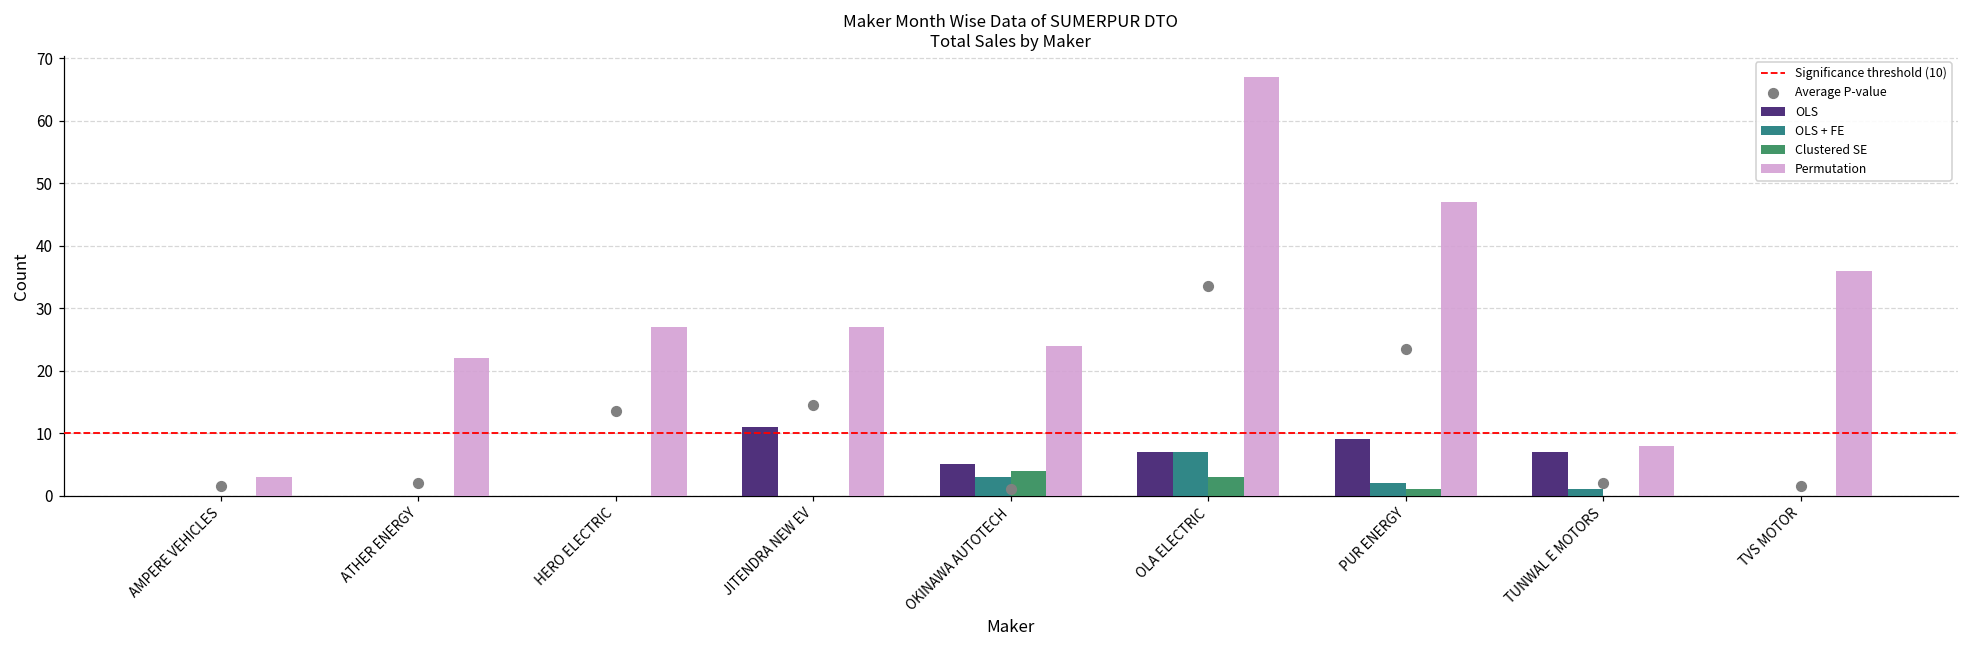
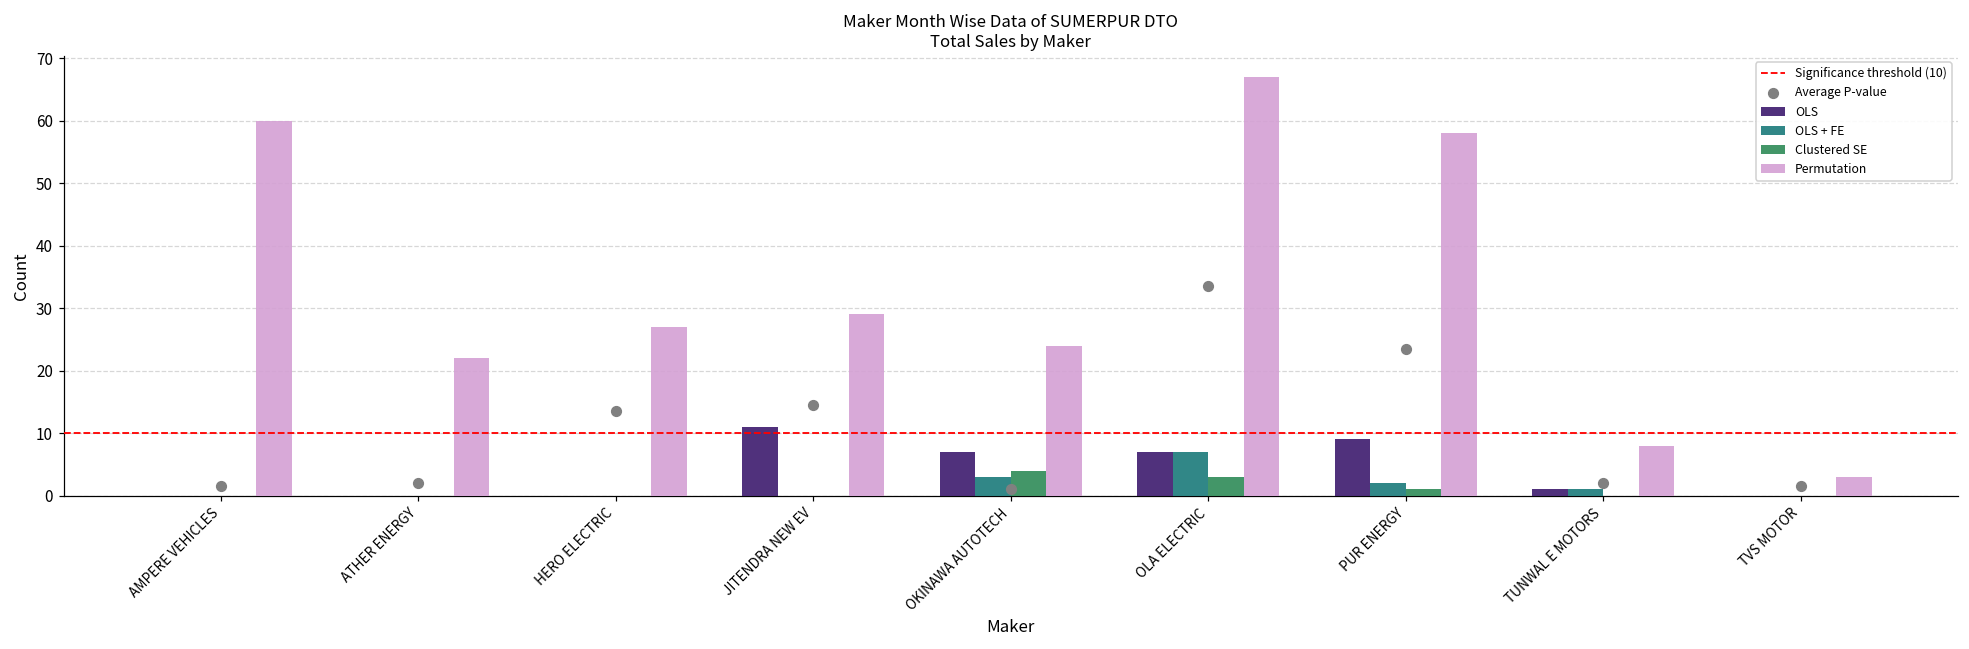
  {
    "OLS": {
      "AMPERE VEHICLES": 0,
      "ATHER ENERGY": 0,
      "HERO ELECTRIC": 0,
      "JITENDRA NEW EV": 11,
-     "OKINAWA AUTOTECH": 5,
+     "OKINAWA AUTOTECH": 7,
      "OLA ELECTRIC": 7,
      "PUR ENERGY": 9,
-     "TUNWAL E MOTORS": 7,
+     "TUNWAL E MOTORS": 1,
      "TVS MOTOR": 0
    },
    "Permutation": {
-     "AMPERE VEHICLES": 3,
+     "AMPERE VEHICLES": 60,
      "ATHER ENERGY": 22,
      "HERO ELECTRIC": 27,
-     "JITENDRA NEW EV": 27,
+     "JITENDRA NEW EV": 29,
      "OKINAWA AUTOTECH": 24,
      "OLA ELECTRIC": 67,
-     "PUR ENERGY": 47,
+     "PUR ENERGY": 58,
      "TUNWAL E MOTORS": 8,
-     "TVS MOTOR": 36
+     "TVS MOTOR": 3
    }
  }
